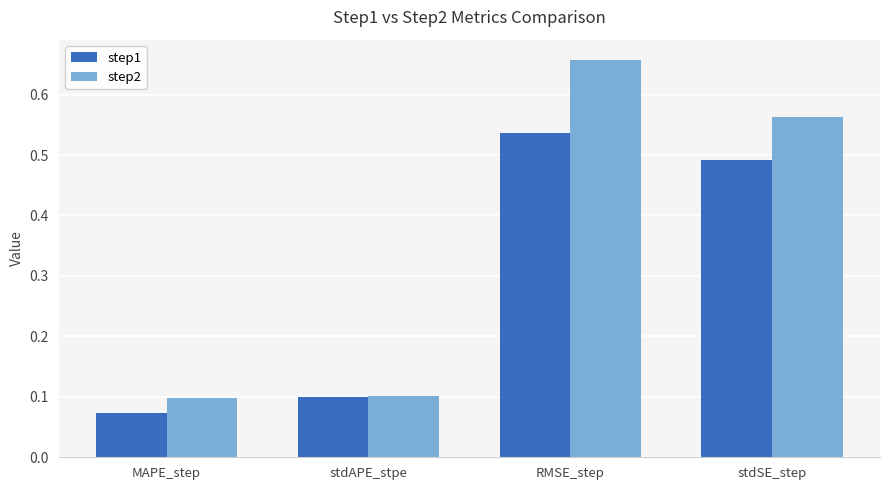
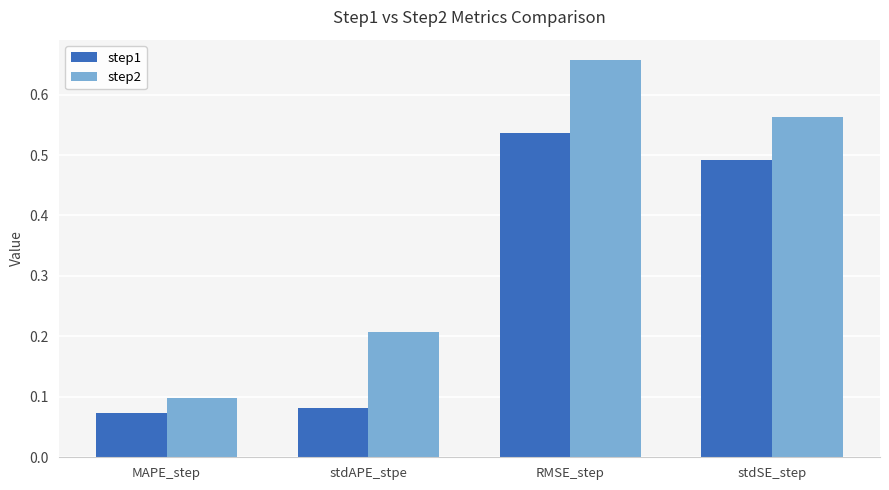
  {
    "step1": {
      "MAPE_step": 0.07,
-     "stdAPE_stpe": 0.10,
+     "stdAPE_stpe": 0.08,
      "RMSE_step": 0.54,
      "stdSE_step": 0.49
    },
    "step2": {
      "MAPE_step": 0.10,
-     "stdAPE_stpe": 0.10,
+     "stdAPE_stpe": 0.21,
      "RMSE_step": 0.66,
      "stdSE_step": 0.56
    }
  }
